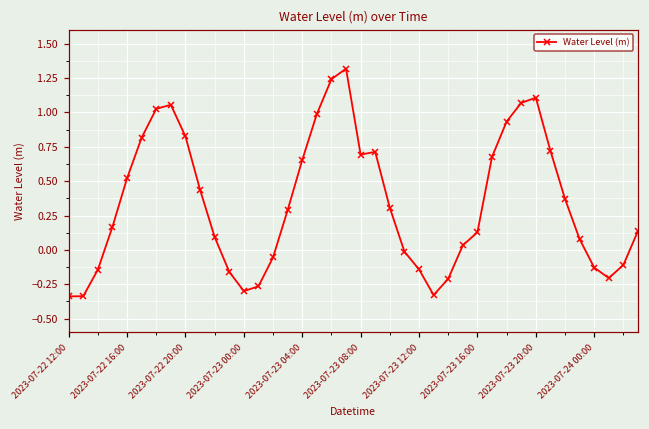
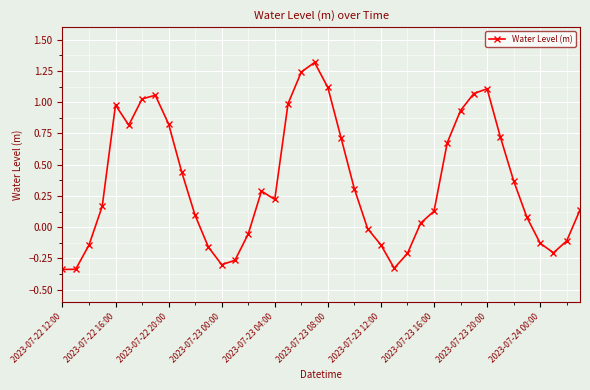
  {
    "2023-07-22 12:00": -0.34,
-   "2023-07-22 16:00": 0.52,
+   "2023-07-22 16:00": 0.98,
    "2023-07-22 20:00": 0.83,
    "2023-07-23 00:00": -0.30,
-   "2023-07-23 04:00": 0.65,
-   "2023-07-23 08:00": 0.69,
+   "2023-07-23 04:00": 0.22,
+   "2023-07-23 08:00": 1.12,
    "2023-07-23 12:00": -0.14,
    "2023-07-23 16:00": 0.13,
    "2023-07-23 20:00": 1.11,
    "2023-07-24 00:00": -0.13
  }
